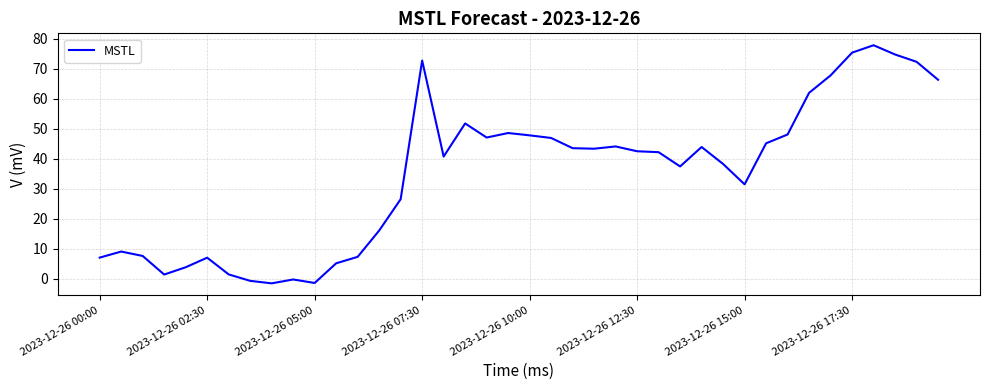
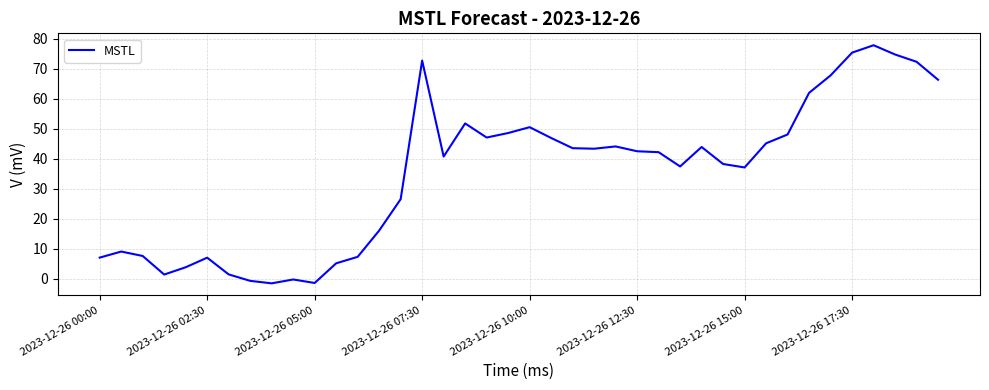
  {
    "2023-12-26 00:00": 7,
    "2023-12-26 02:30": 7,
    "2023-12-26 05:00": -1,
    "2023-12-26 07:30": 73,
-   "2023-12-26 10:00": 48,
+   "2023-12-26 10:00": 50,
    "2023-12-26 12:30": 42,
-   "2023-12-26 15:00": 31,
+   "2023-12-26 15:00": 37,
    "2023-12-26 17:30": 75
  }
